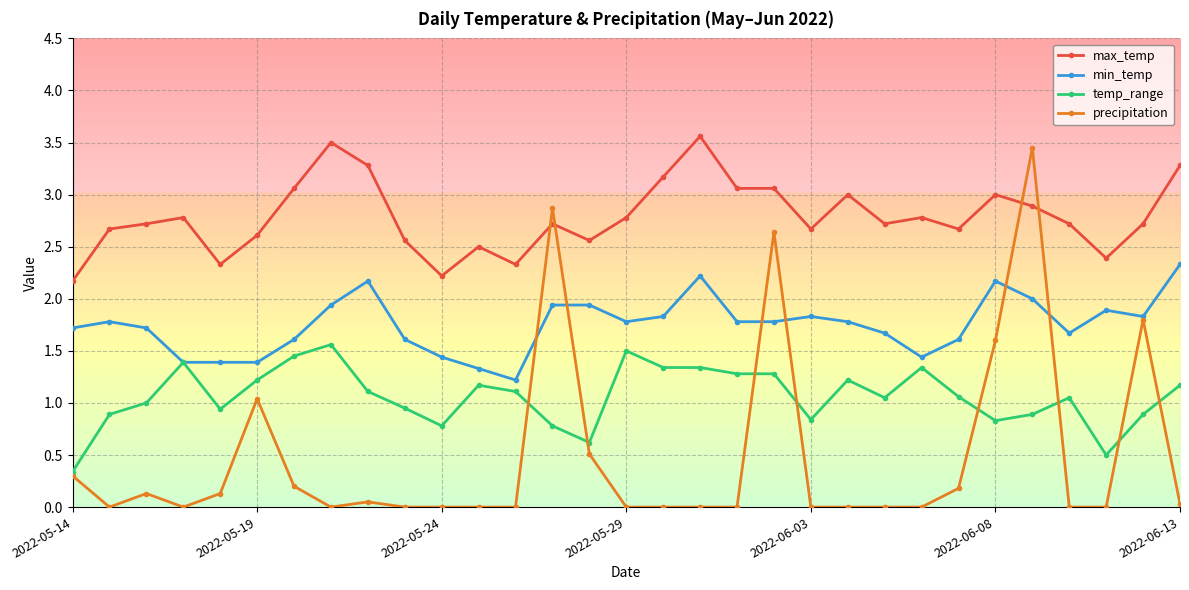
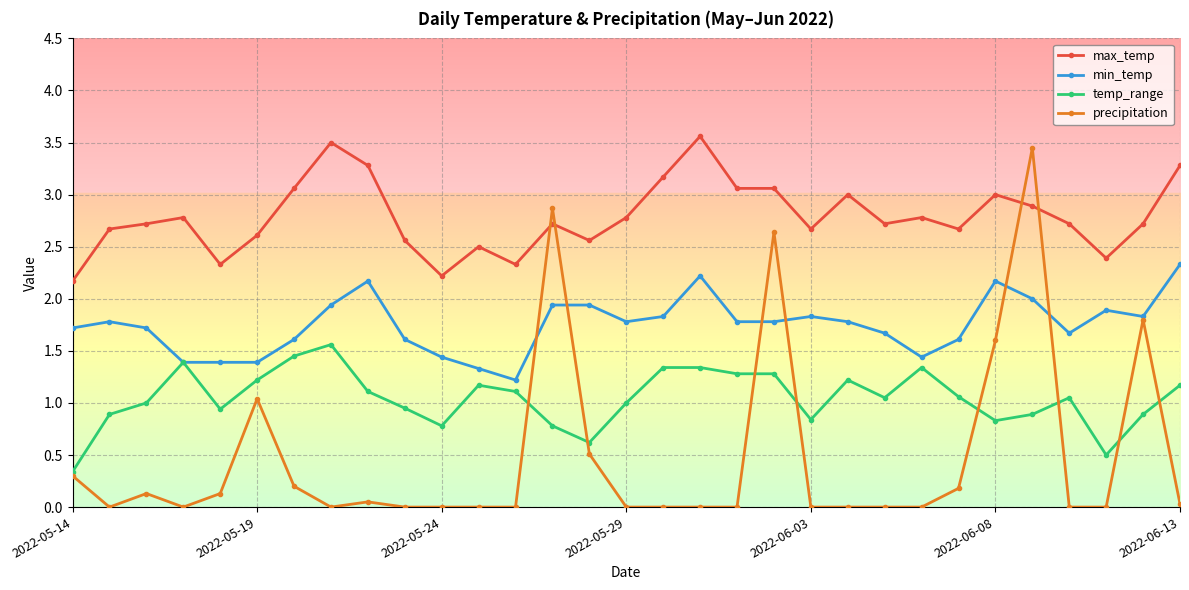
  {
    "min_temp": {
      "2022-05-14": 1.7,
      "2022-05-19": 1.4,
      "2022-05-24": 1.44,
      "2022-05-29": 1.8,
      "2022-06-03": 1.83,
      "2022-06-08": 2.17,
      "2022-06-13": 2.33
    },
    "temp_range": {
      "2022-05-14": 0.34,
      "2022-05-19": 1.2,
      "2022-05-24": 0.8,
-     "2022-05-29": 1.5,
+     "2022-05-29": 1.0,
      "2022-06-03": 0.84,
      "2022-06-08": 0.83,
      "2022-06-13": 1.17
    }
  }
